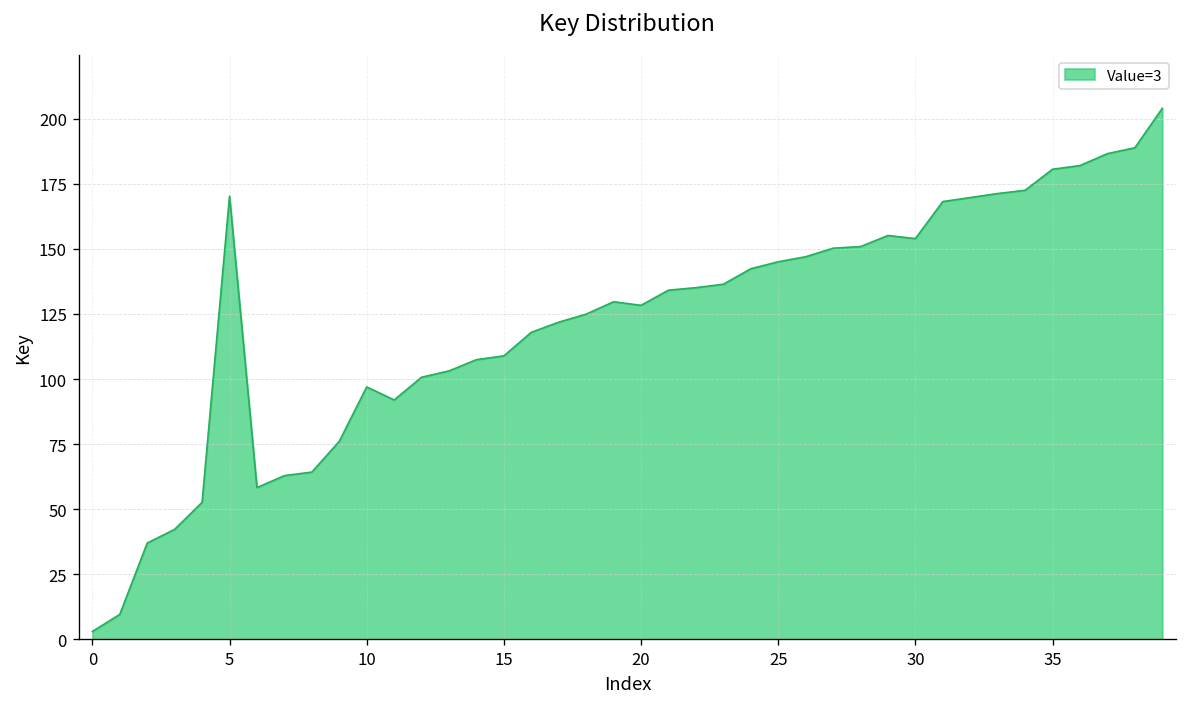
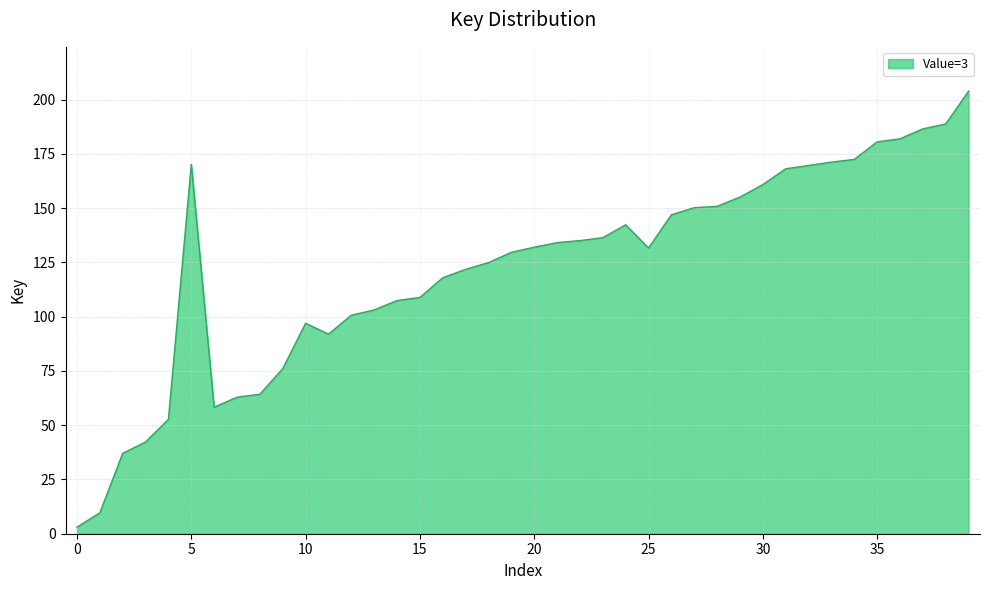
  {
    "0": 3,
    "5": 170,
    "10": 97,
    "15": 109,
-   "20": 128,
-   "25": 145,
-   "30": 154,
+   "20": 132,
+   "25": 132,
+   "30": 161,
    "35": 181
  }
